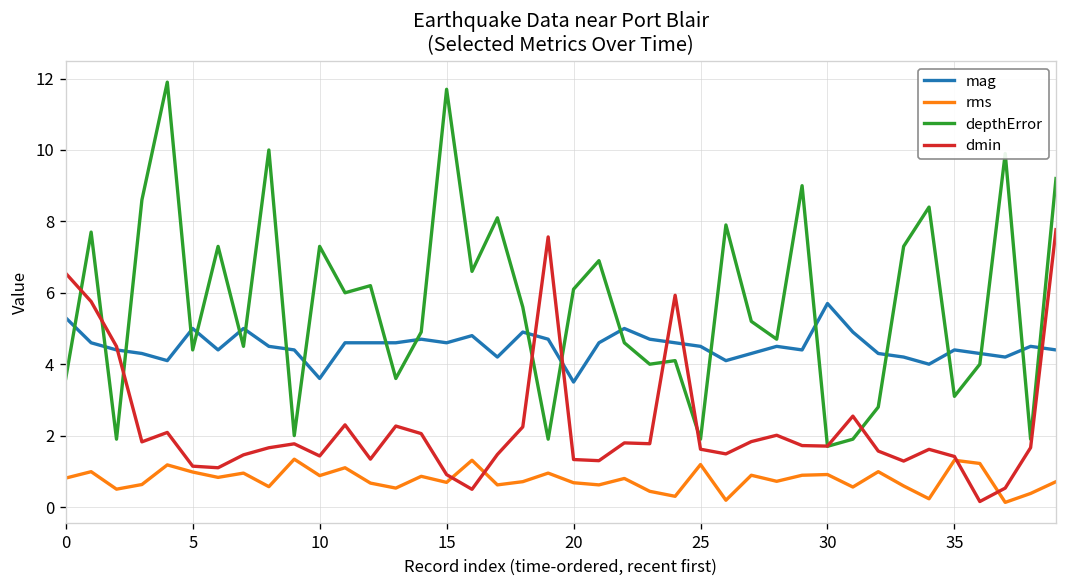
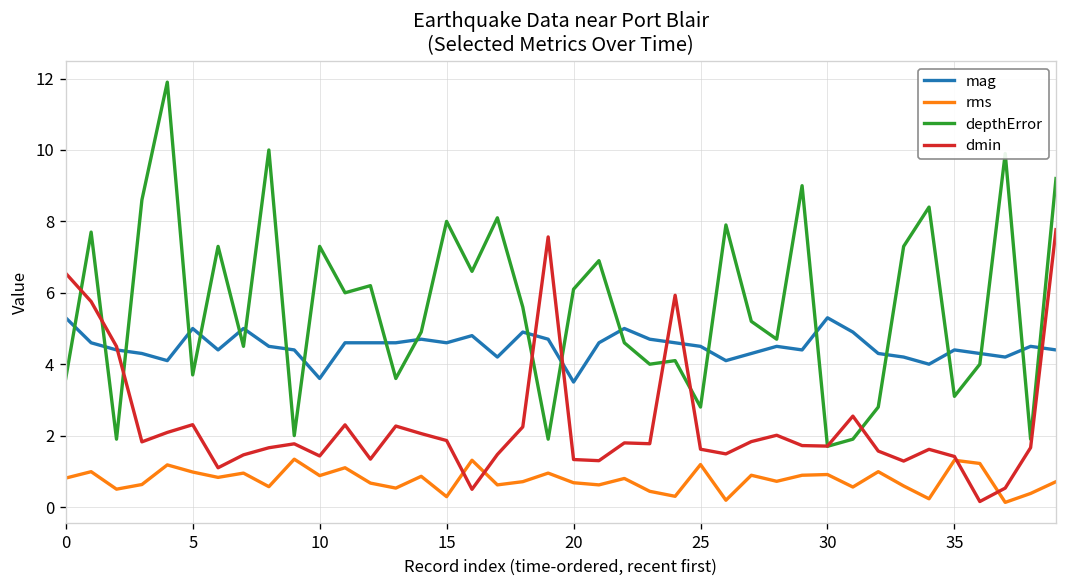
  {
    "mag": {
      "0": 5.3,
      "5": 5.0,
      "10": 3.6,
      "15": 4.6,
      "20": 3.5,
      "25": 4.5,
-     "30": 5.7,
+     "30": 5.3,
      "35": 4.4
    },
    "rms": {
      "0": 0.8,
      "5": 1.0,
      "10": 0.9,
-     "15": 0.7,
+     "15": 0.3,
      "20": 0.7,
      "25": 1.2,
      "30": 0.9,
      "35": 1.3
    },
    "depthError": {
      "0": 3.6,
-     "5": 4.4,
+     "5": 3.7,
      "10": 7.3,
-     "15": 11.7,
+     "15": 8.0,
      "20": 6.1,
-     "25": 1.9,
+     "25": 2.8,
      "35": 3.1
    },
    "dmin": {
      "0": 6.5,
-     "5": 1.1,
+     "5": 2.3,
      "10": 1.4,
-     "15": 0.9,
+     "15": 1.9,
      "20": 1.3,
      "25": 1.6,
      "35": 1.4
    }
  }
